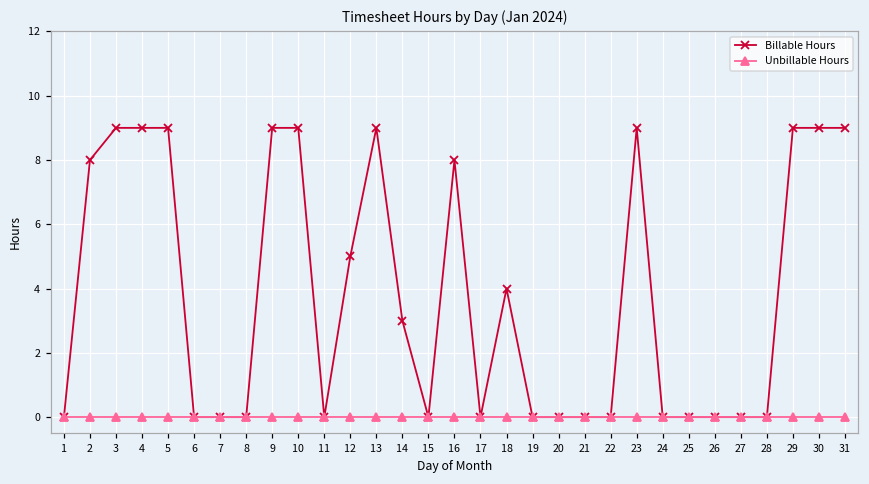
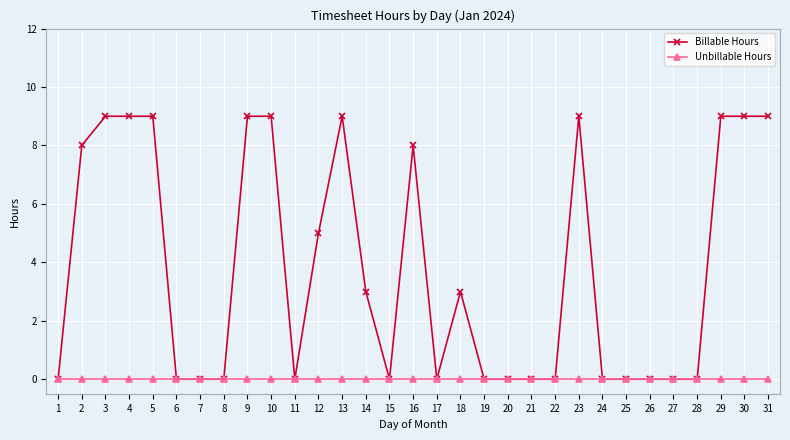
  {
    "Billable Hours": {
      "2": 8,
      "3": 9,
      "4": 9,
      "5": 9,
      "9": 9,
      "10": 9,
      "12": 5,
      "13": 9,
      "14": 3,
      "16": 8,
-     "18": 4,
+     "18": 3,
      "23": 9,
      "29": 9,
      "30": 9,
      "31": 9
    },
    "Unbillable Hours": {
      "2": 0,
      "3": 0,
      "4": 0,
      "5": 0,
      "9": 0,
      "10": 0,
      "12": 0,
      "13": 0,
      "14": 0,
      "16": 0,
      "18": 0,
      "23": 0,
      "29": 0,
      "30": 0,
      "31": 0
    }
  }
